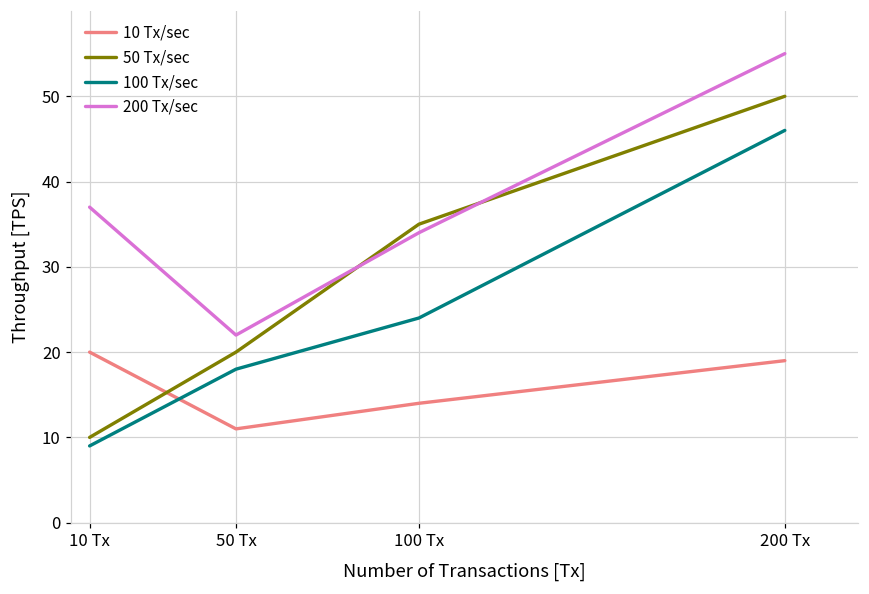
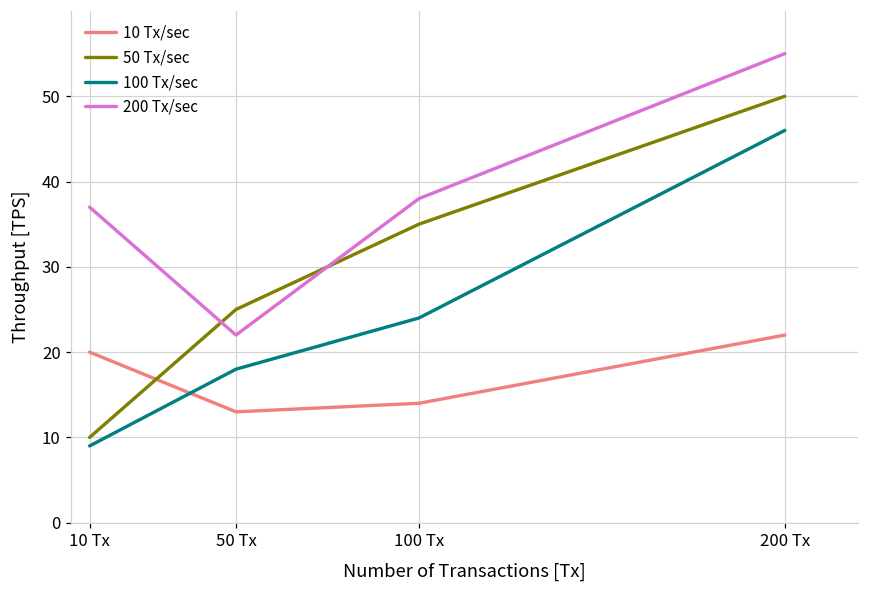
  {
    "10 Tx/sec": {
      "10 Tx": 20,
-     "50 Tx": 11,
+     "50 Tx": 13,
      "100 Tx": 14,
-     "200 Tx": 19
+     "200 Tx": 22
    },
    "50 Tx/sec": {
      "10 Tx": 10,
-     "50 Tx": 20,
+     "50 Tx": 25,
      "100 Tx": 35,
      "200 Tx": 50
    },
    "100 Tx/sec": {
      "10 Tx": 9,
      "50 Tx": 18,
      "100 Tx": 24,
      "200 Tx": 46
    },
    "200 Tx/sec": {
      "10 Tx": 37,
      "50 Tx": 22,
-     "100 Tx": 34,
+     "100 Tx": 38,
      "200 Tx": 55
    }
  }
